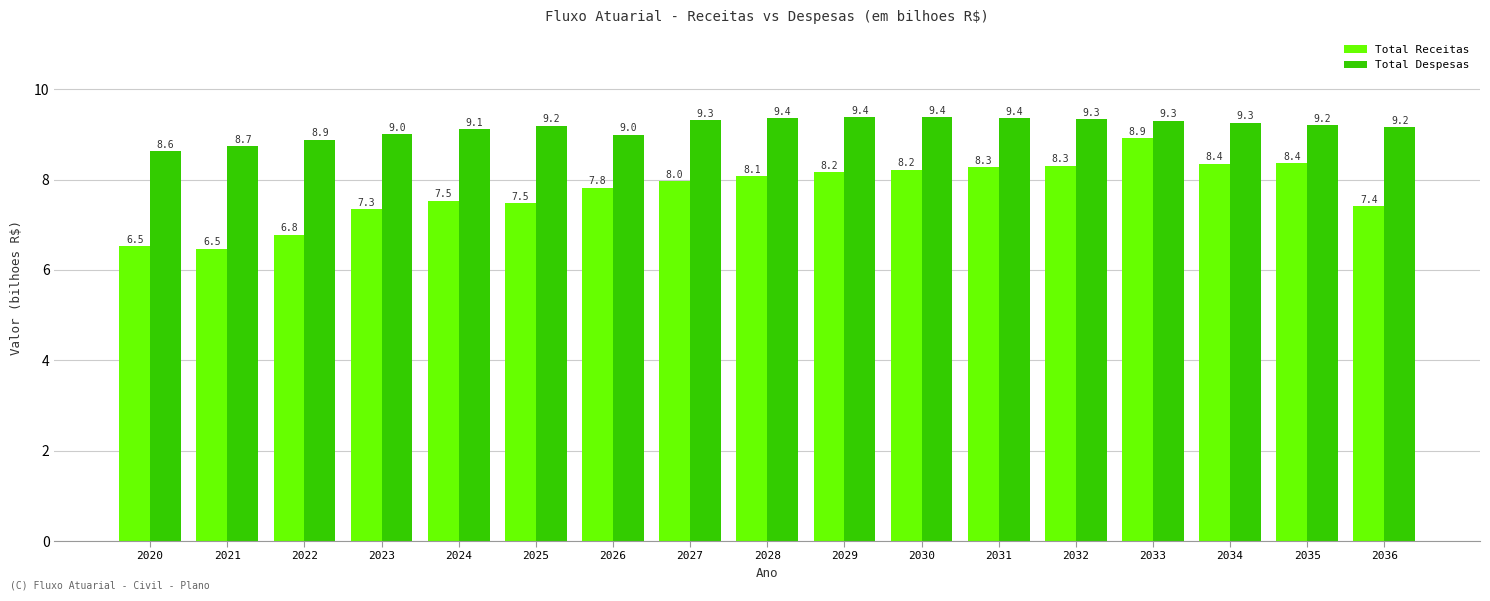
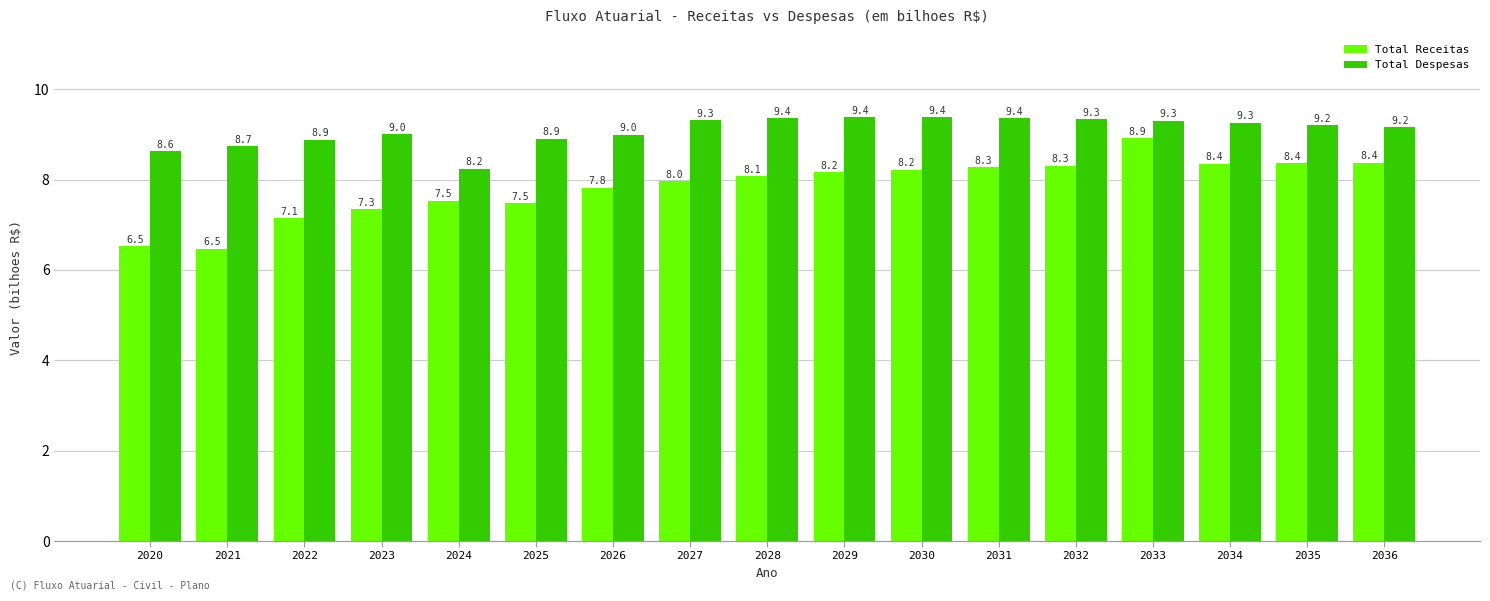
  {
    "Total Receitas": {
-     "2022": 6.8,
-     "2036": 7.4
+     "2022": 7.1,
+     "2036": 8.4
    },
    "Total Despesas": {
-     "2024": 9.1,
-     "2025": 9.2
+     "2024": 8.2,
+     "2025": 8.9
    }
  }
